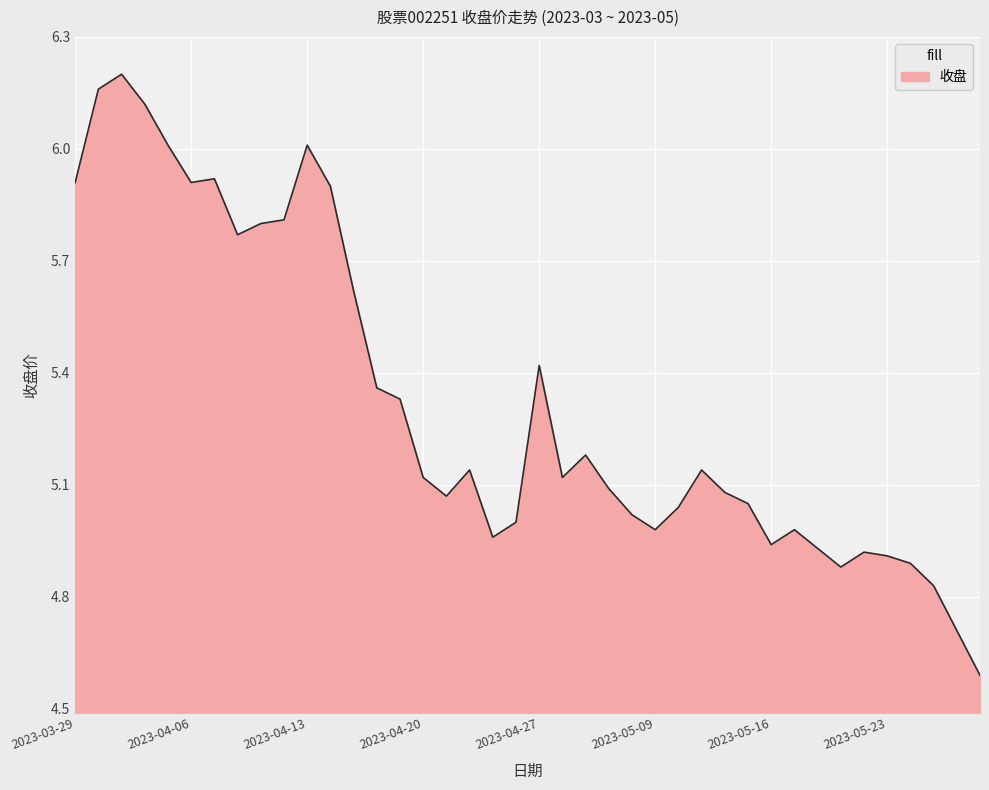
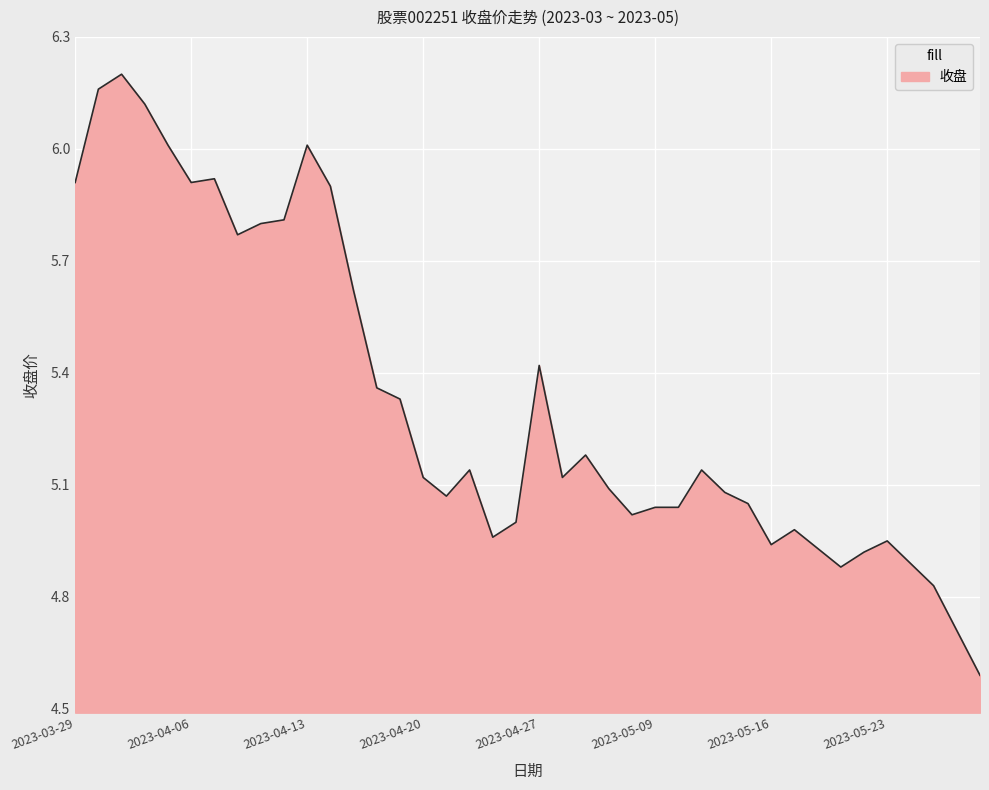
  {
    "2023-03-29": 5.91,
    "2023-04-06": 5.91,
    "2023-04-13": 6.01,
    "2023-04-20": 5.12,
    "2023-04-27": 5.42,
-   "2023-05-09": 4.98,
+   "2023-05-09": 5.04,
    "2023-05-16": 4.94,
-   "2023-05-23": 4.91
+   "2023-05-23": 4.95
  }
